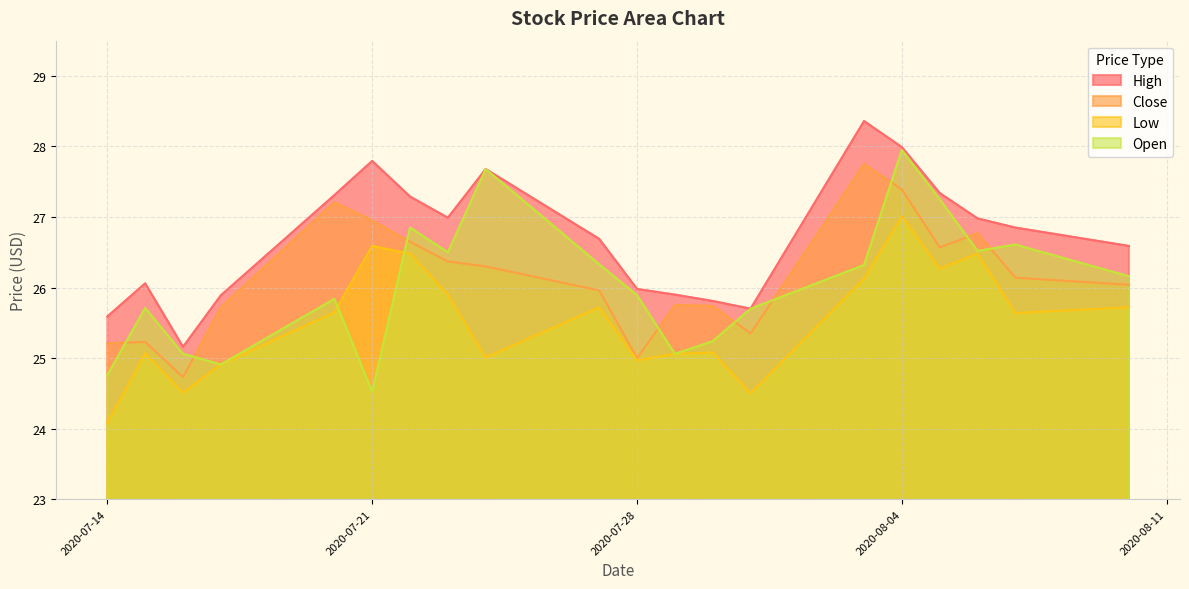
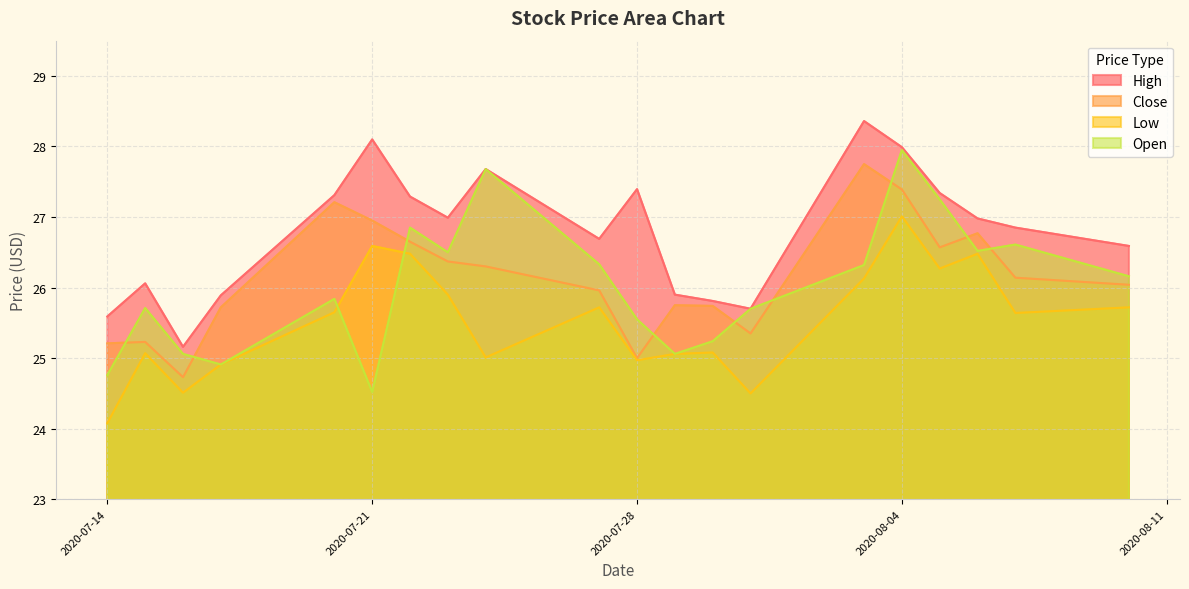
  {
    "High": {
      "2020-07-14": 25.6,
-     "2020-07-21": 27.8,
-     "2020-07-28": 26.0,
+     "2020-07-21": 28.1,
+     "2020-07-28": 27.4,
      "2020-08-04": 28.0
    },
    "Open": {
      "2020-07-14": 24.8,
      "2020-07-21": 24.5,
-     "2020-07-28": 25.9,
+     "2020-07-28": 25.5,
      "2020-08-04": 28.0
    }
  }
